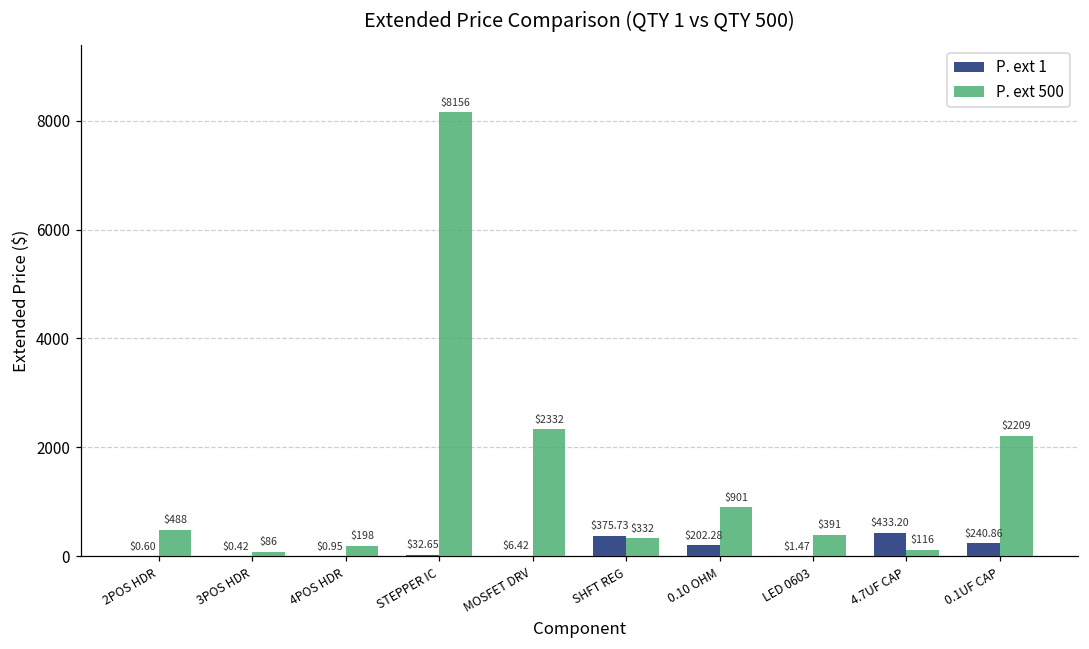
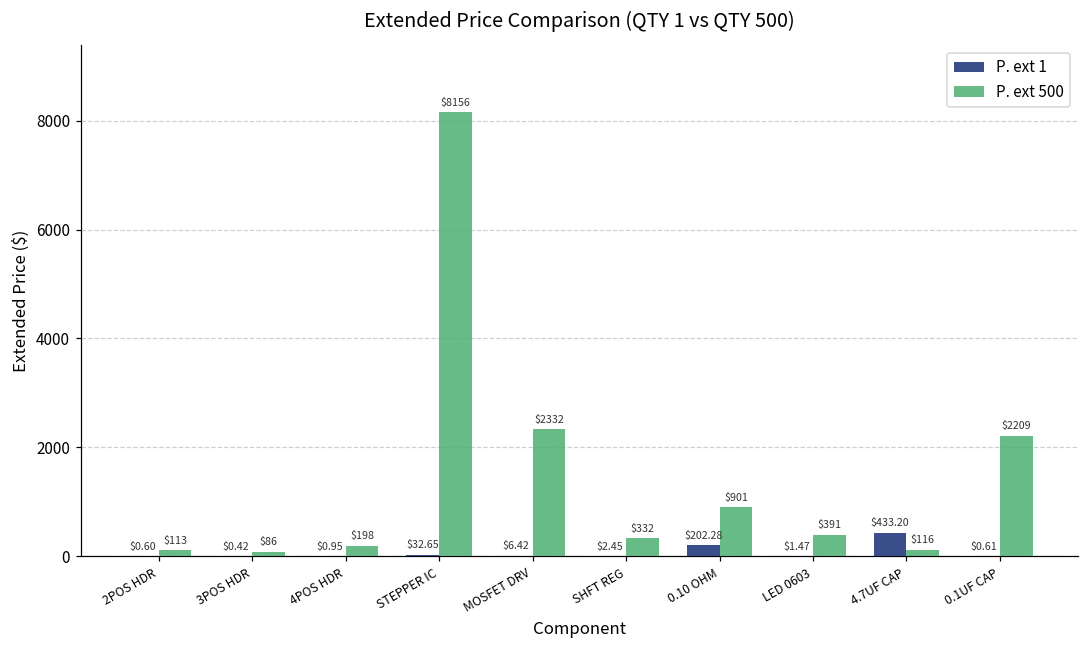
  {
    "P. ext 1": {
      "2POS HDR": "$0.60",
      "3POS HDR": "$0.42",
      "4POS HDR": "$0.95",
      "STEPPER IC": "$32.65",
      "MOSFET DRV": "$6.42",
-     "SHFT REG": "$375.73",
+     "SHFT REG": "$2.45",
      "0.10 OHM": "$202.28",
      "LED 0603": "$1.47",
      "4.7UF CAP": "$433.20",
-     "0.1UF CAP": "$240.86"
+     "0.1UF CAP": "$0.61"
    },
    "P. ext 500": {
-     "2POS HDR": "$488",
+     "2POS HDR": "$113",
      "3POS HDR": "$86",
      "4POS HDR": "$198",
      "STEPPER IC": "$8156",
      "MOSFET DRV": "$2332",
      "SHFT REG": "$332",
      "0.10 OHM": "$901",
      "LED 0603": "$391",
      "4.7UF CAP": "$116",
      "0.1UF CAP": "$2209"
    }
  }
